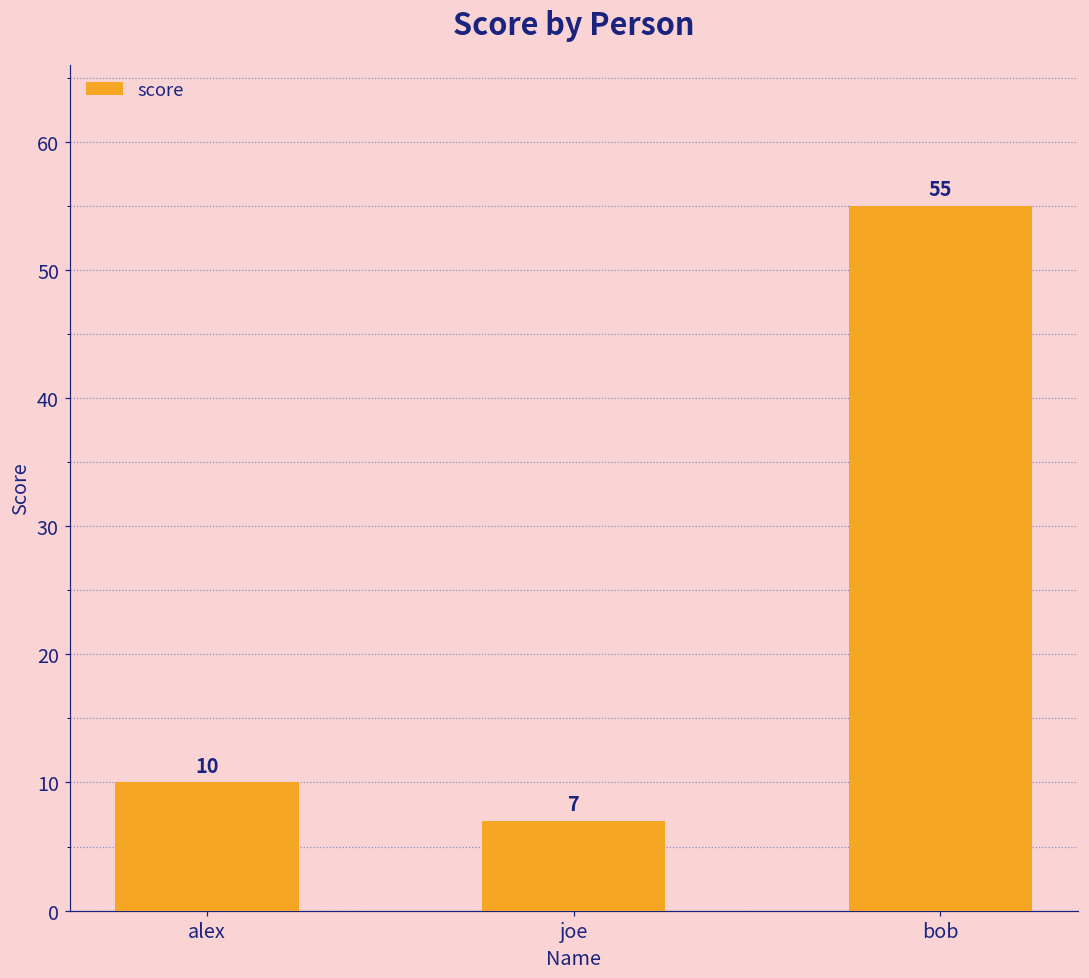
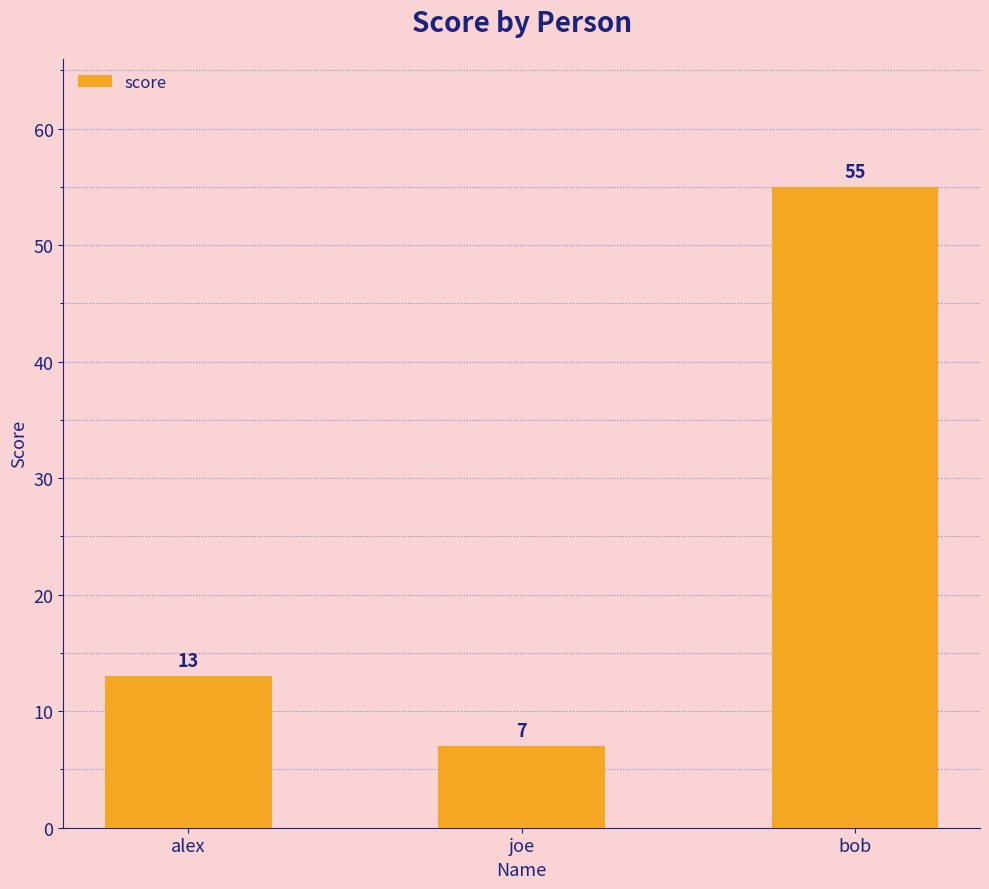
  {
-   "alex": 10,
+   "alex": 13,
    "joe": 7,
    "bob": 55
  }
